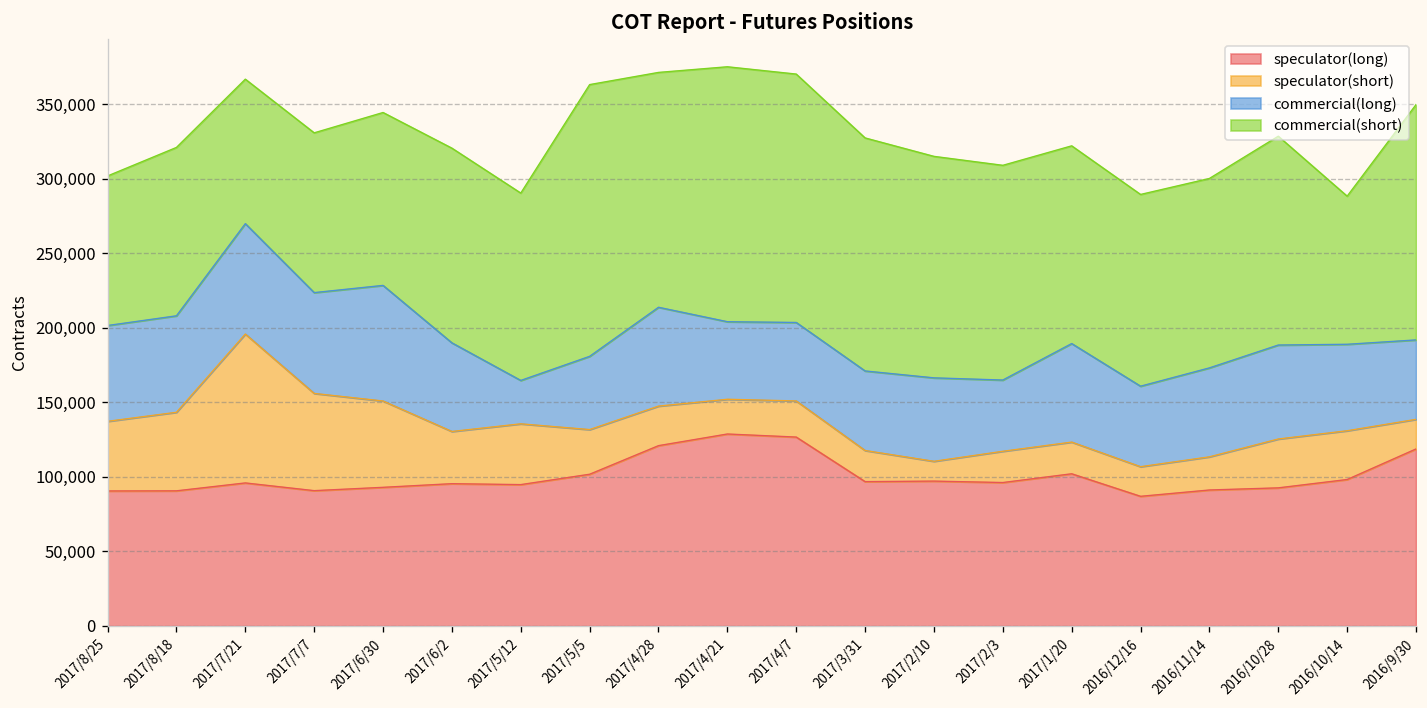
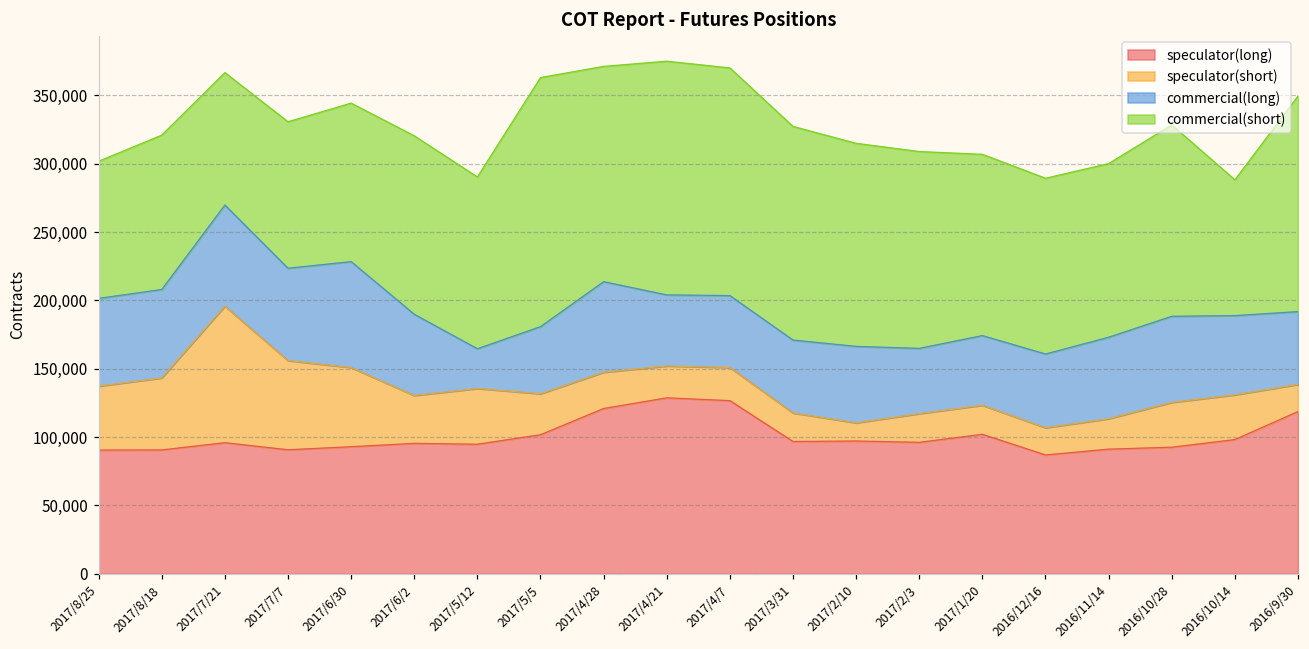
  {
    "speculator(long)": {
      "2017/8/25": "91,000",
      "2017/8/18": "91,000",
      "2017/7/21": "96,000",
      "2017/7/7": "91,000",
      "2017/6/30": "93,000",
      "2017/6/2": "95,000",
      "2017/5/12": "95,000",
      "2017/5/5": "102,000",
      "2017/4/28": "121,000",
      "2017/4/21": "129,000",
      "2017/4/7": "127,000",
      "2017/3/31": "97,000",
      "2017/2/10": "97,000",
      "2017/2/3": "96,000",
      "2017/1/20": "102,000",
      "2016/12/16": "87,000",
      "2016/11/14": "91,000",
      "2016/10/28": "93,000",
      "2016/10/14": "98,000",
      "2016/9/30": "119,000"
    },
    "speculator(short)": {
      "2017/8/25": "47,000",
      "2017/8/18": "53,000",
      "2017/7/21": "100,000",
      "2017/7/7": "65,000",
      "2017/6/30": "58,000",
      "2017/6/2": "35,000",
      "2017/5/12": "41,000",
      "2017/5/5": "30,000",
      "2017/4/28": "27,000",
      "2017/4/21": "23,000",
      "2017/4/7": "24,000",
      "2017/3/31": "21,000",
      "2017/2/10": "13,000",
      "2017/2/3": "21,000",
      "2017/1/20": "21,000",
      "2016/12/16": "20,000",
      "2016/11/14": "22,000",
      "2016/10/28": "33,000",
      "2016/10/14": "33,000",
      "2016/9/30": "20,000"
    },
    "commercial(long)": {
      "2017/8/25": "64,000",
      "2017/8/18": "65,000",
      "2017/7/21": "74,000",
      "2017/7/7": "68,000",
      "2017/6/30": "78,000",
      "2017/6/2": "59,000",
      "2017/5/12": "29,000",
      "2017/5/5": "49,000",
      "2017/4/28": "66,000",
      "2017/4/21": "52,000",
      "2017/4/7": "53,000",
      "2017/3/31": "53,000",
      "2017/2/10": "56,000",
      "2017/2/3": "48,000",
-     "2017/1/20": "66,000",
+     "2017/1/20": "51,000",
      "2016/12/16": "54,000",
      "2016/11/14": "60,000",
      "2016/10/28": "63,000",
      "2016/10/14": "58,000",
      "2016/9/30": "53,000"
    },
    "commercial(short)": {
      "2017/8/25": "100,000",
      "2017/8/18": "113,000",
      "2017/7/21": "97,000",
      "2017/7/7": "107,000",
      "2017/6/30": "116,000",
      "2017/6/2": "131,000",
      "2017/5/12": "126,000",
      "2017/5/5": "182,000",
      "2017/4/28": "157,000",
      "2017/4/21": "171,000",
      "2017/4/7": "167,000",
      "2017/3/31": "156,000",
      "2017/2/10": "149,000",
      "2017/2/3": "144,000",
      "2017/1/20": "133,000",
      "2016/12/16": "129,000",
      "2016/11/14": "127,000",
      "2016/10/14": "99,000",
      "2016/9/30": "158,000"
    }
  }
